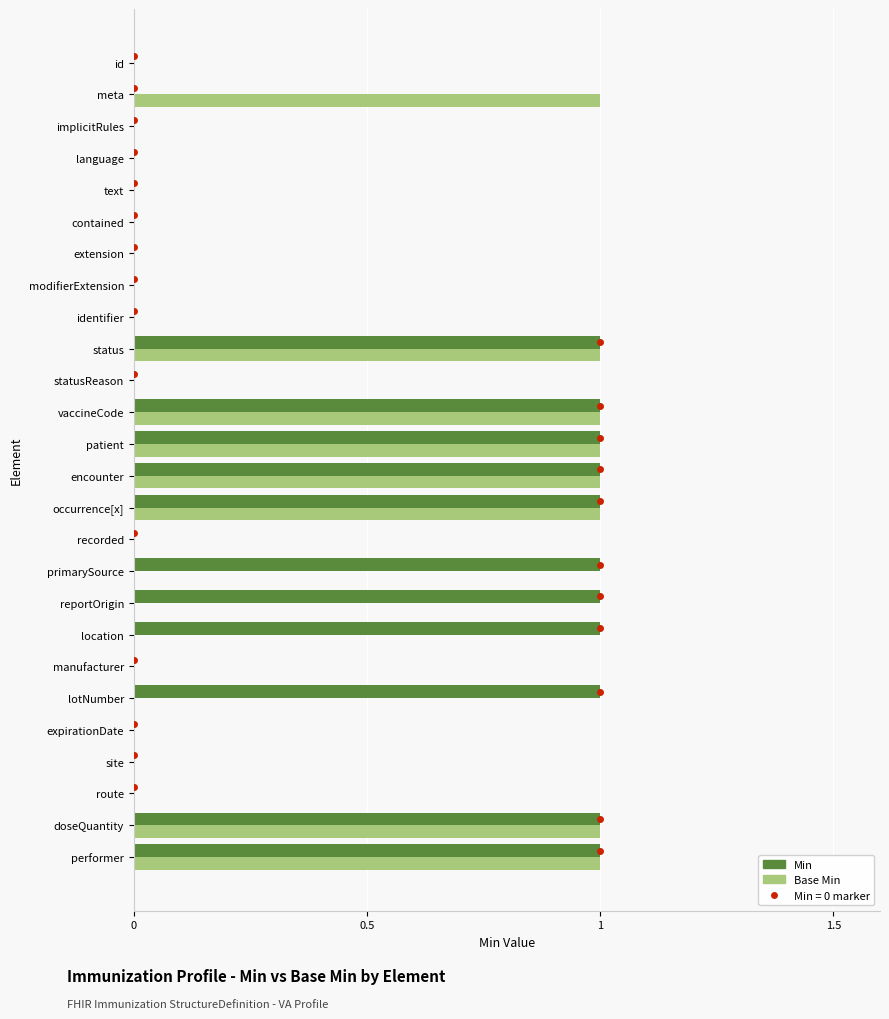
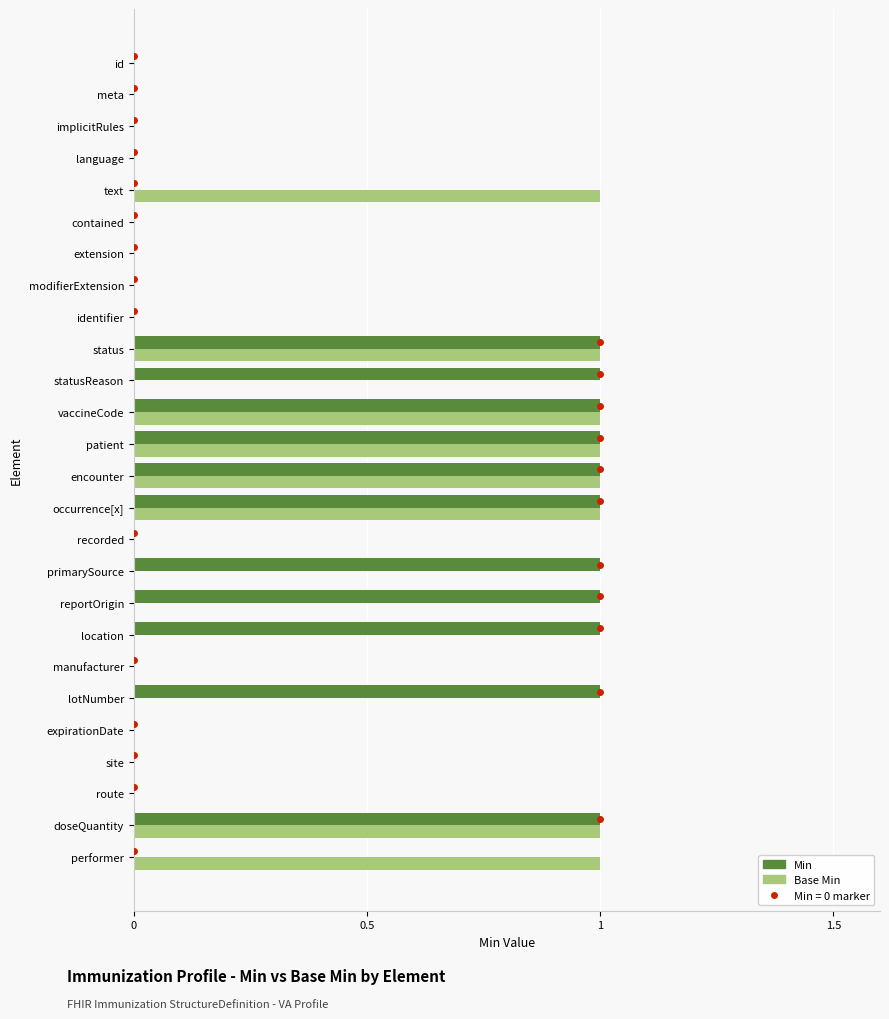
  {
    "Base Min": {
      "id": 0,
-     "meta": 1,
+     "meta": 0,
      "implicitRules": 0,
      "language": 0,
-     "text": 0,
+     "text": 1,
      "contained": 0,
      "extension": 0,
      "modifierExtension": 0,
      "identifier": 0,
      "status": 1,
      "statusReason": 0,
      "vaccineCode": 1,
      "patient": 1,
      "encounter": 1,
      "occurrence[x]": 1,
      "recorded": 0,
      "primarySource": 0,
      "reportOrigin": 0,
      "location": 0,
      "manufacturer": 0,
      "lotNumber": 0,
      "expirationDate": 0,
      "site": 0,
      "route": 0,
      "doseQuantity": 1,
      "performer": 1
    },
    "Min": {
      "id": 0,
      "meta": 0,
      "implicitRules": 0,
      "language": 0,
      "text": 0,
      "contained": 0,
      "extension": 0,
      "modifierExtension": 0,
      "identifier": 0,
      "status": 1,
-     "statusReason": 0,
+     "statusReason": 1,
      "vaccineCode": 1,
      "patient": 1,
      "encounter": 1,
      "occurrence[x]": 1,
      "recorded": 0,
      "primarySource": 1,
      "reportOrigin": 1,
      "location": 1,
      "manufacturer": 0,
      "lotNumber": 1,
      "expirationDate": 0,
      "site": 0,
      "route": 0,
      "doseQuantity": 1,
-     "performer": 1
+     "performer": 0
    }
  }
